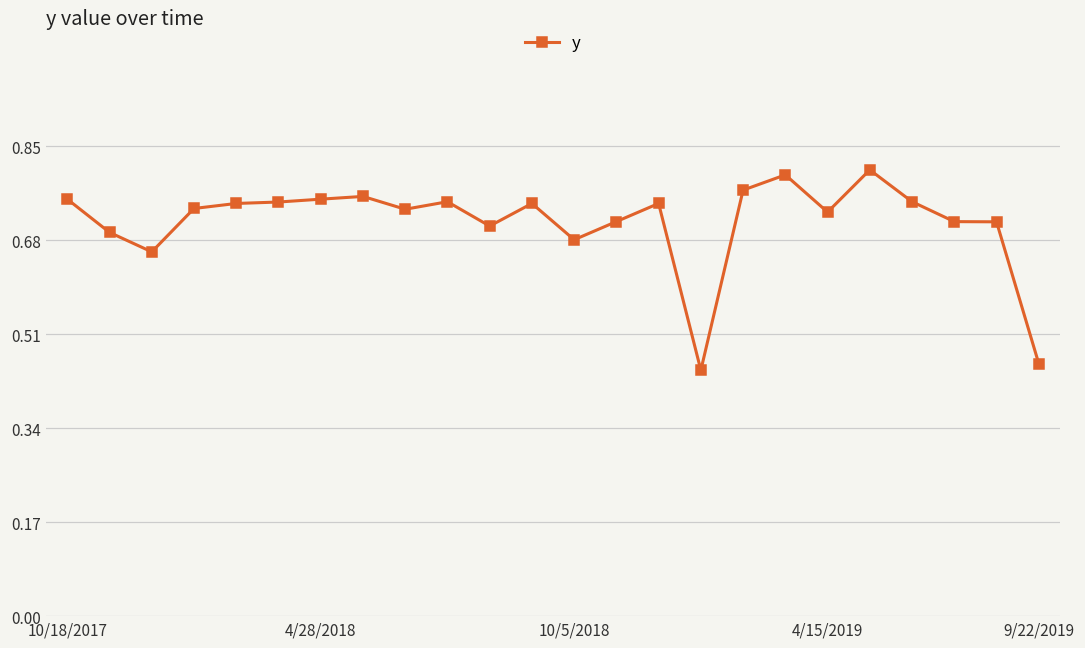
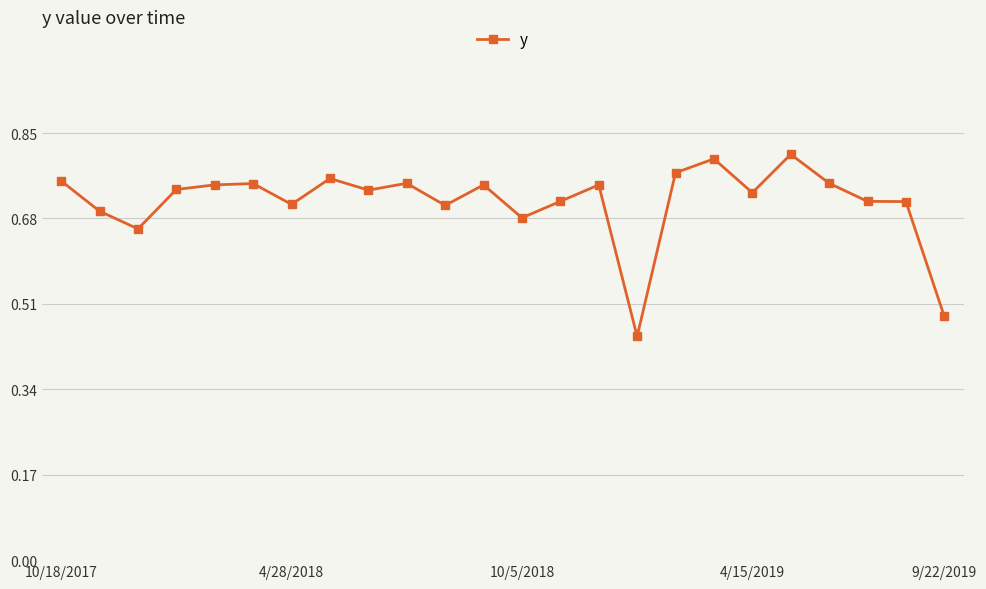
  {
    "10/18/2017": 0.75,
-   "4/28/2018": 0.75,
+   "4/28/2018": 0.71,
    "10/5/2018": 0.68,
    "4/15/2019": 0.73,
-   "9/22/2019": 0.46
+   "9/22/2019": 0.48
  }
